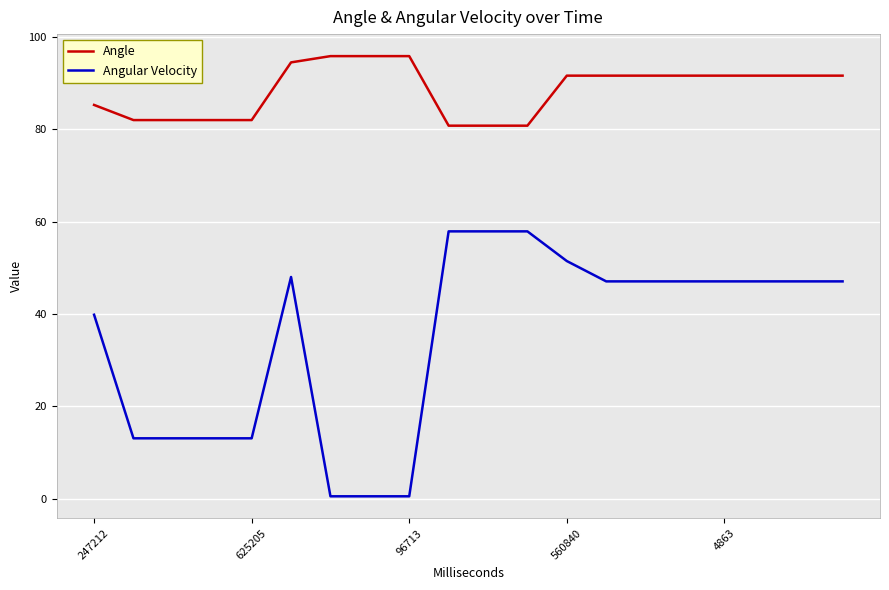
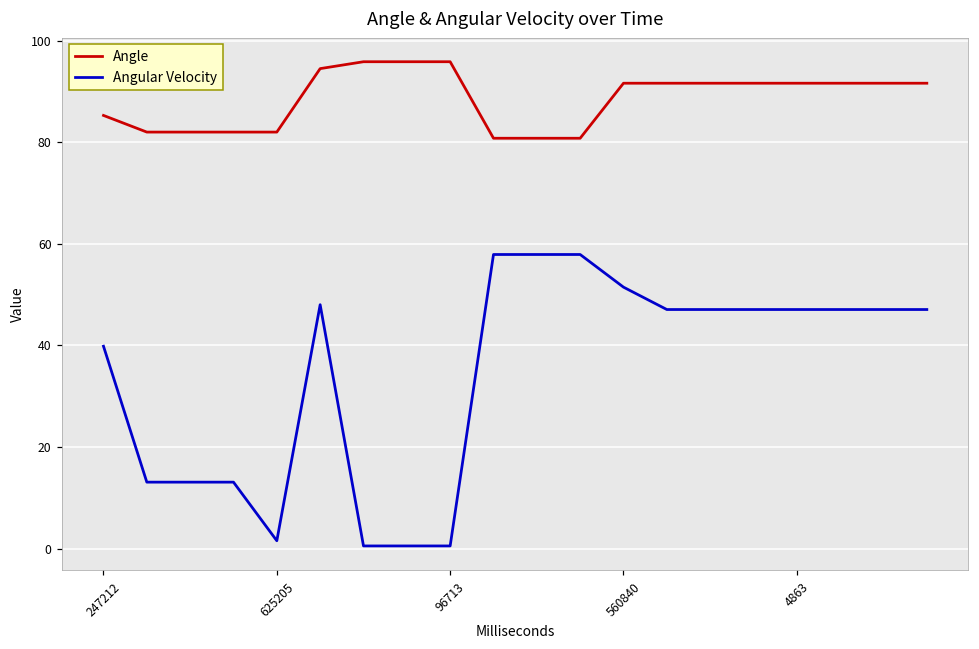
  {
    "Angle": {
      "247212": 85,
      "625205": 82,
      "96713": 96,
      "560840": 92,
      "4863": 92
    },
    "Angular Velocity": {
      "247212": 40,
-     "625205": 13,
+     "625205": 2,
      "96713": 1,
      "560840": 51,
      "4863": 47
    }
  }
